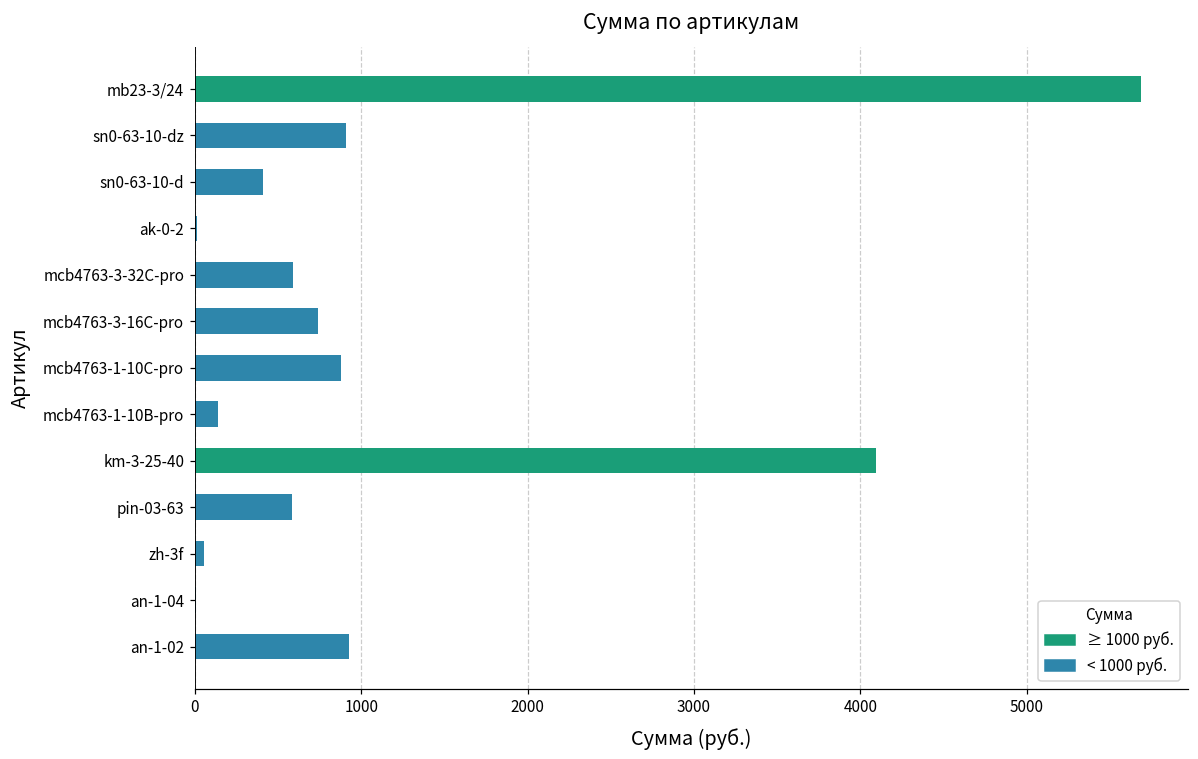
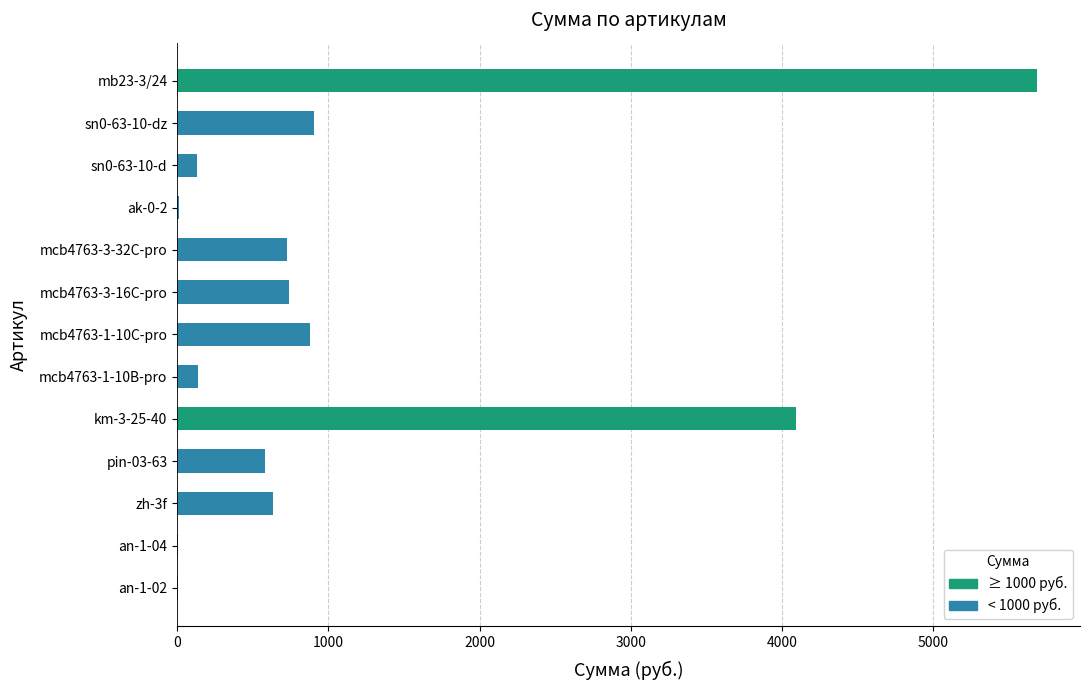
  {
    "mb23-3/24": 5680,
    "sn0-63-10-dz": 910,
-   "sn0-63-10-d": 410,
-   "mcb4763-3-32C-pro": 590,
+   "sn0-63-10-d": 130,
+   "mcb4763-3-32C-pro": 720,
    "mcb4763-3-16C-pro": 740,
    "mcb4763-1-10C-pro": 880,
    "mcb4763-1-10B-pro": 140,
    "km-3-25-40": 4090,
    "pin-03-63": 580,
-   "zh-3f": 50,
-   "an-1-02": 930
+   "zh-3f": 630,
+   "an-1-02": 0
  }
